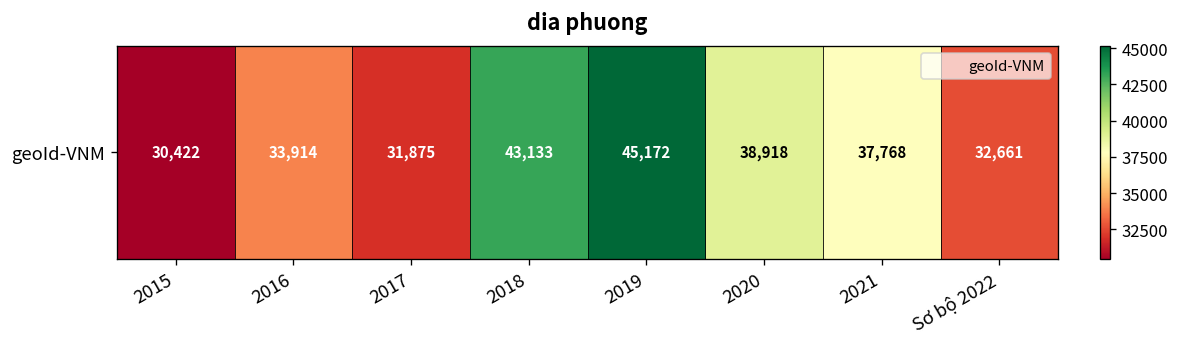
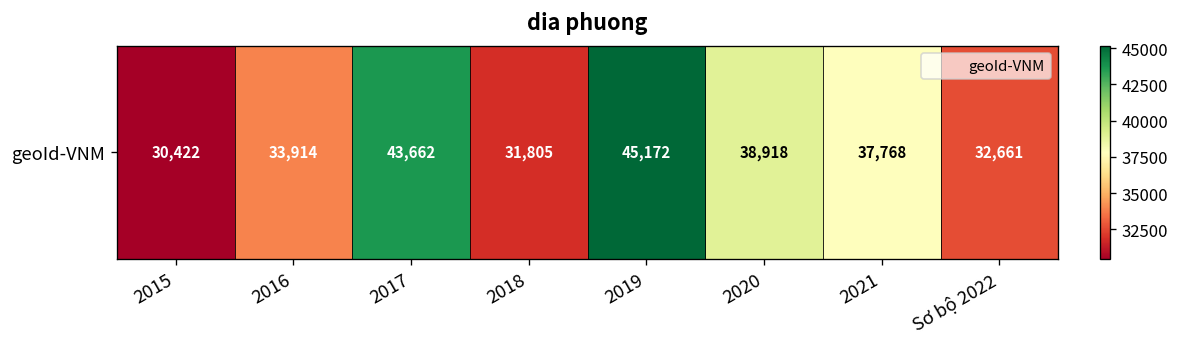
  {
    "geoId-VNM": {
      "2015": "30,422",
      "2016": "33,914",
-     "2017": "31,875",
-     "2018": "43,133",
+     "2017": "43,662",
+     "2018": "31,805",
      "2019": "45,172",
      "2020": "38,918",
      "2021": "37,768",
      "Sơ bộ 2022": "32,661"
    }
  }
